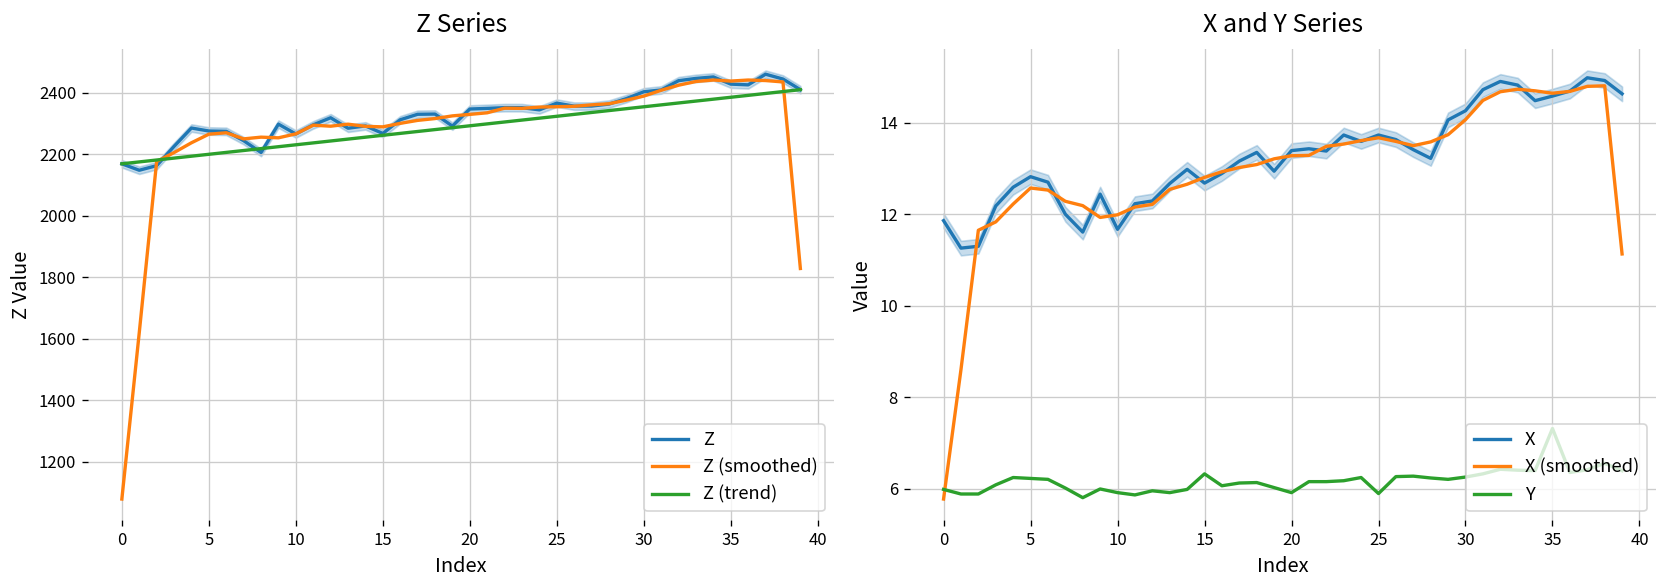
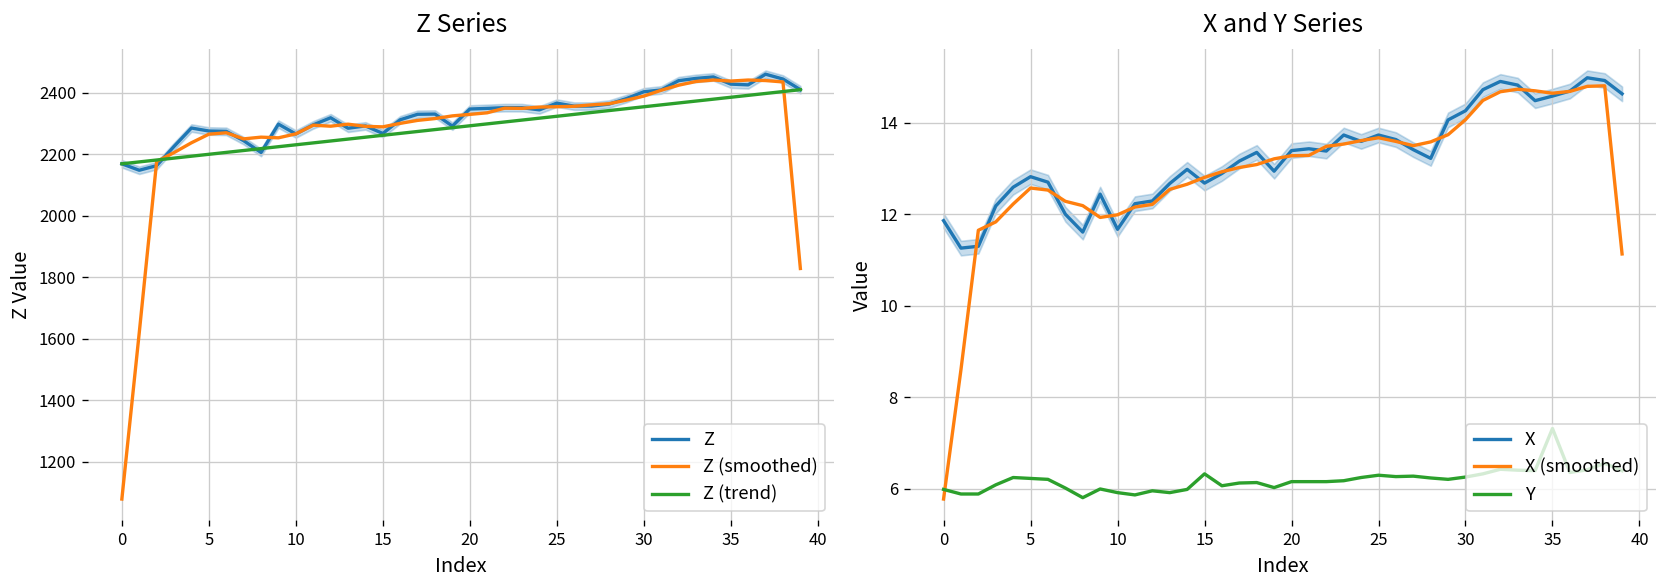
  {
    "Z Series": {
      "Z (smoothed)": {
        "0": 1080,
        "5": 2270,
        "20": 2330,
        "25": 2360,
        "30": 2390
      },
      "Z (trend)": {
        "5": 2200,
        "10": 2230,
        "20": 2290,
        "25": 2320,
        "30": 2350,
        "35": 2390
      }
    },
    "X and Y Series": {
      "X (smoothed)": {
        "0": 5.8,
        "5": 12.6,
        "10": 12.0,
        "20": 13.3,
        "30": 14.1
      },
      "Y": {
        "0": 6.0,
        "5": 6.2,
        "10": 5.9,
        "15": 6.3,
-       "20": 5.9,
-       "25": 5.9,
+       "20": 6.2,
+       "25": 6.3,
        "30": 6.3
      }
    }
  }
